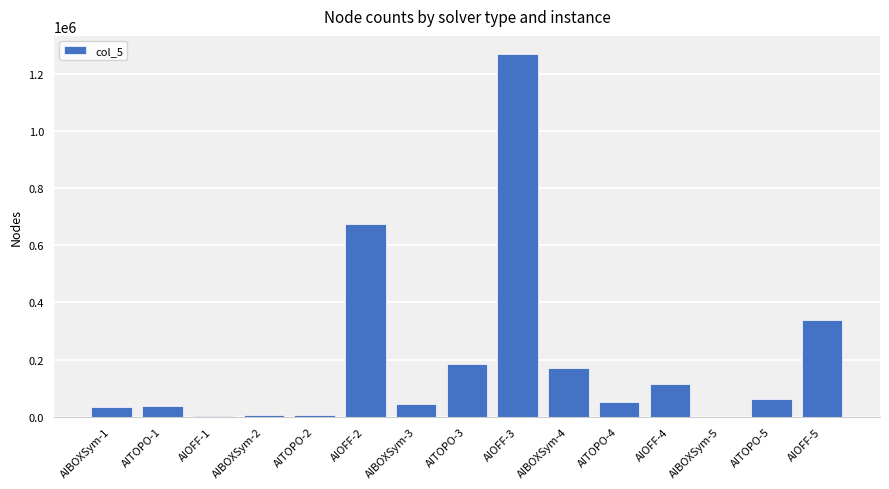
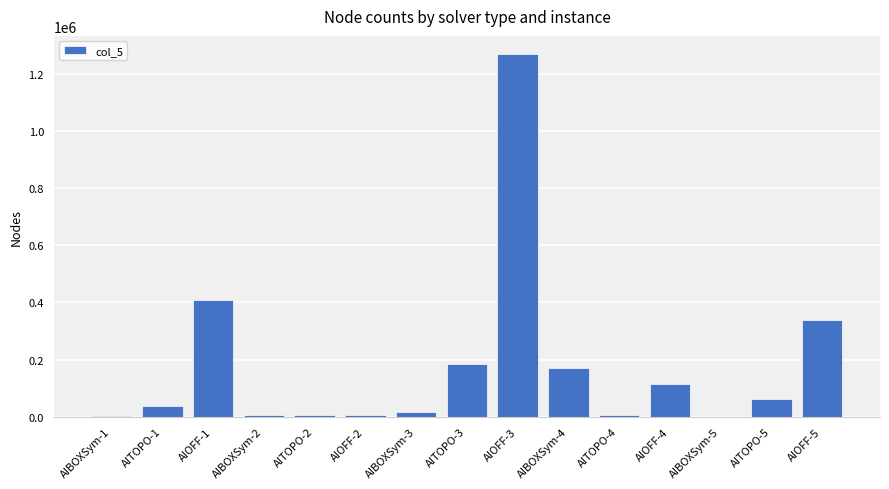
  {
-   "AIBOXSym-1": 30000,
+   "AIBOXSym-1": 0,
    "AITOPO-1": 40000,
-   "AIOFF-1": 0,
-   "AIOFF-2": 680000,
-   "AIBOXSym-3": 50000,
+   "AIOFF-1": 410000,
+   "AIOFF-2": 10000,
+   "AIBOXSym-3": 10000,
    "AITOPO-3": 180000,
    "AIOFF-3": 1270000,
    "AIBOXSym-4": 170000,
-   "AITOPO-4": 50000,
+   "AITOPO-4": 10000,
    "AIOFF-4": 110000,
    "AIBOXSym-5": 0,
    "AITOPO-5": 60000,
    "AIOFF-5": 340000
  }
